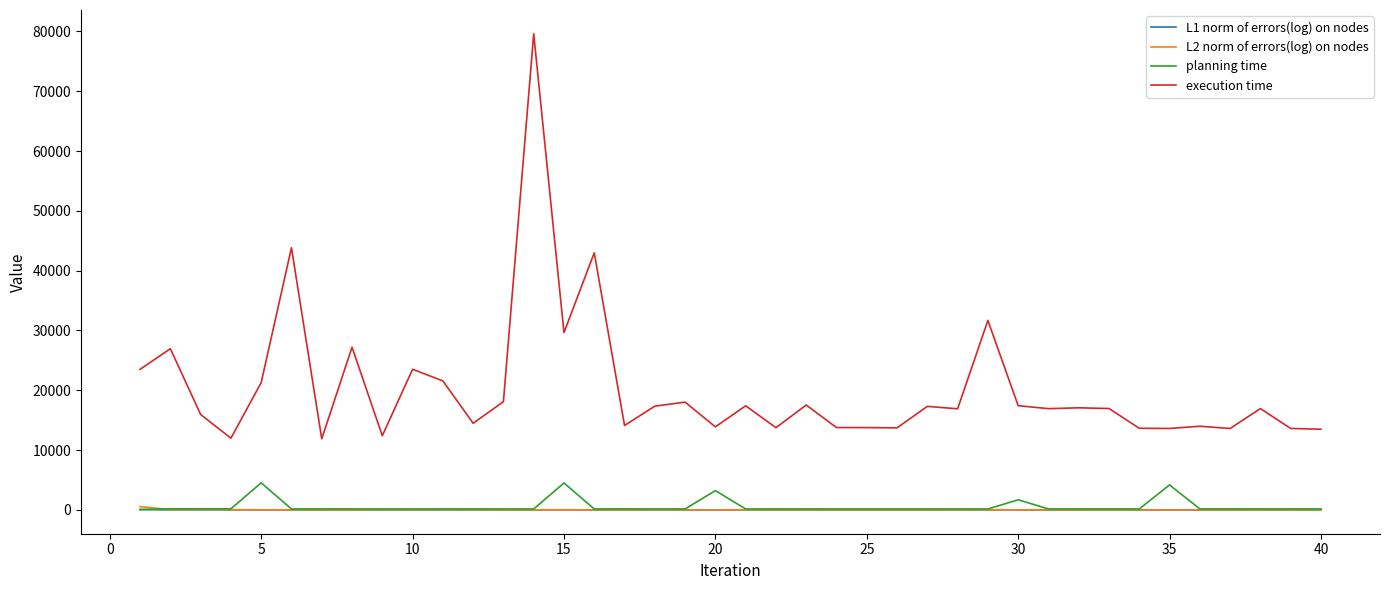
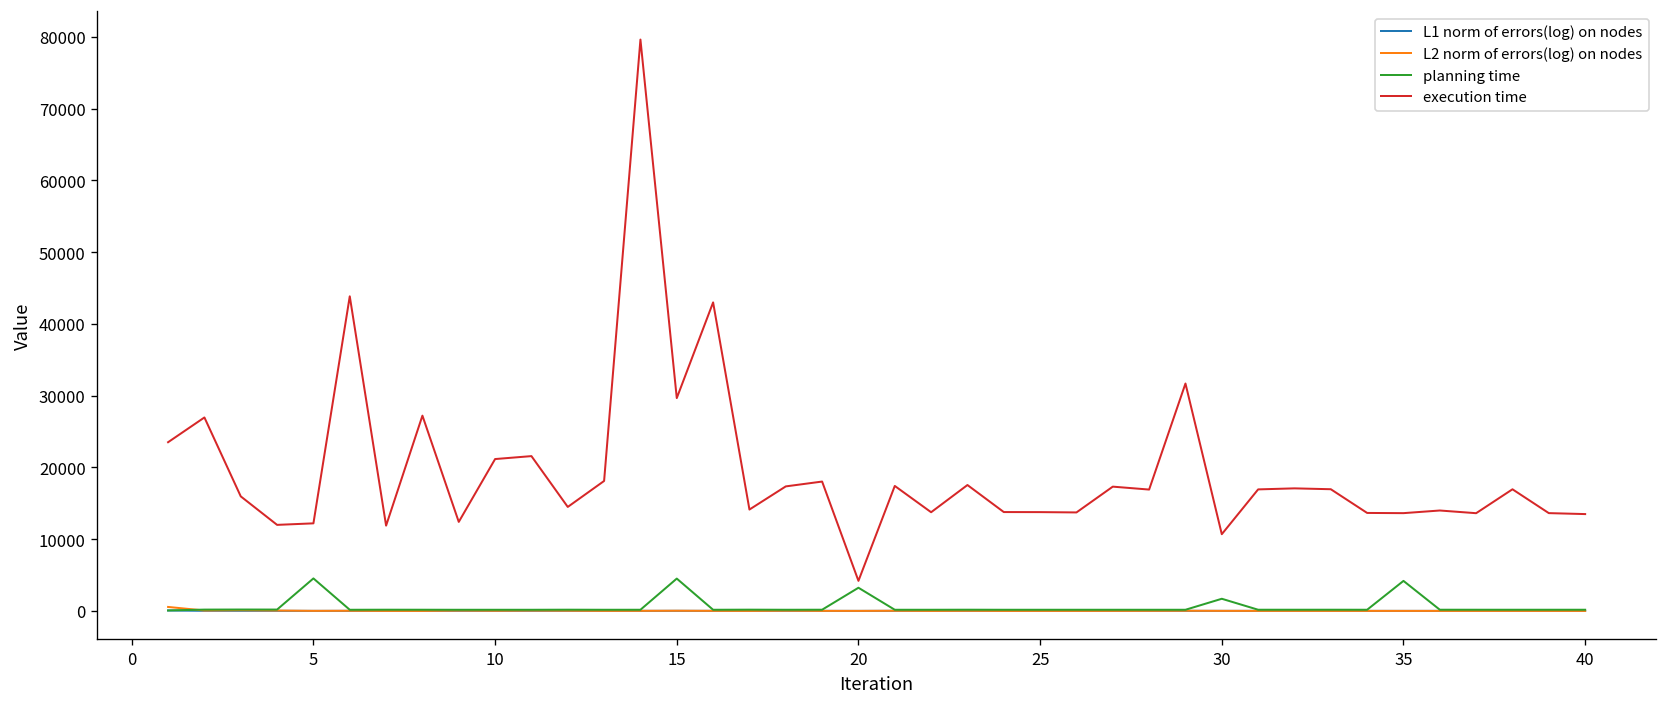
  {
    "planning time": {
      "5": 5000,
      "15": 5000,
      "20": 3000,
      "30": 2000,
      "35": 4000
    },
    "execution time": {
-     "5": 21000,
-     "10": 24000,
+     "5": 12000,
+     "10": 21000,
      "15": 30000,
-     "20": 14000,
+     "20": 4000,
      "25": 14000,
-     "30": 17000,
+     "30": 11000,
      "35": 14000,
      "40": 13000
    }
  }
